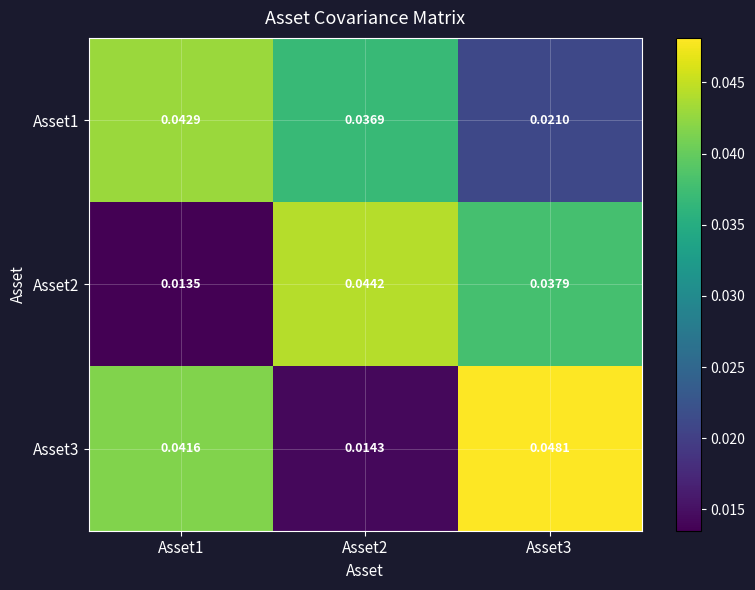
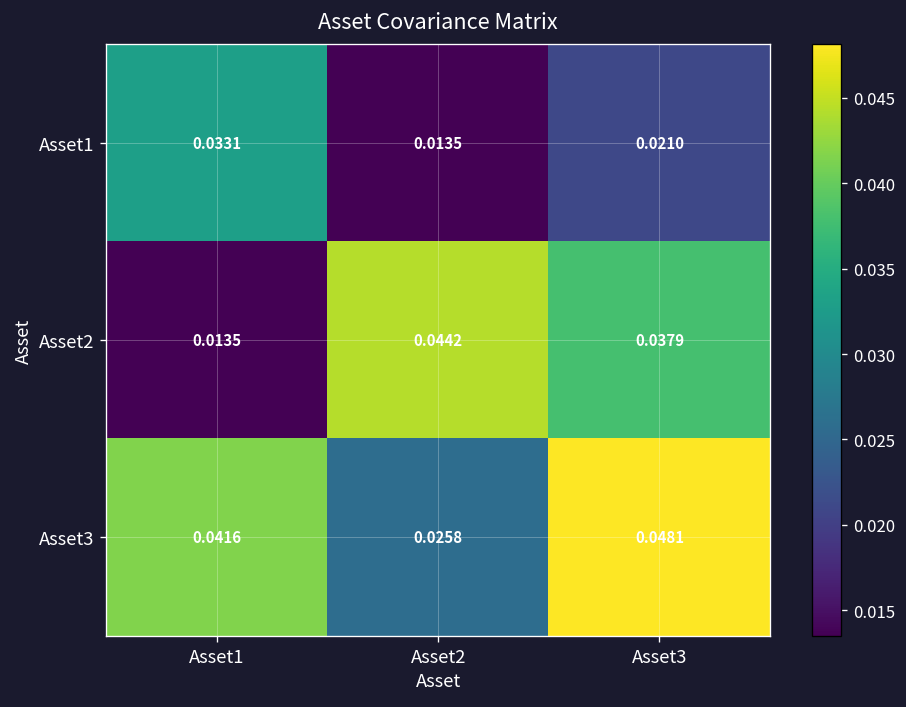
  {
    "Asset1": {
-     "Asset1": 0.0429,
-     "Asset2": 0.0369,
+     "Asset1": 0.0331,
+     "Asset2": 0.0135,
      "Asset3": 0.0210
    },
    "Asset2": {
      "Asset1": 0.0135,
      "Asset2": 0.0442,
      "Asset3": 0.0379
    },
    "Asset3": {
      "Asset1": 0.0416,
-     "Asset2": 0.0143,
+     "Asset2": 0.0258,
      "Asset3": 0.0481
    }
  }
